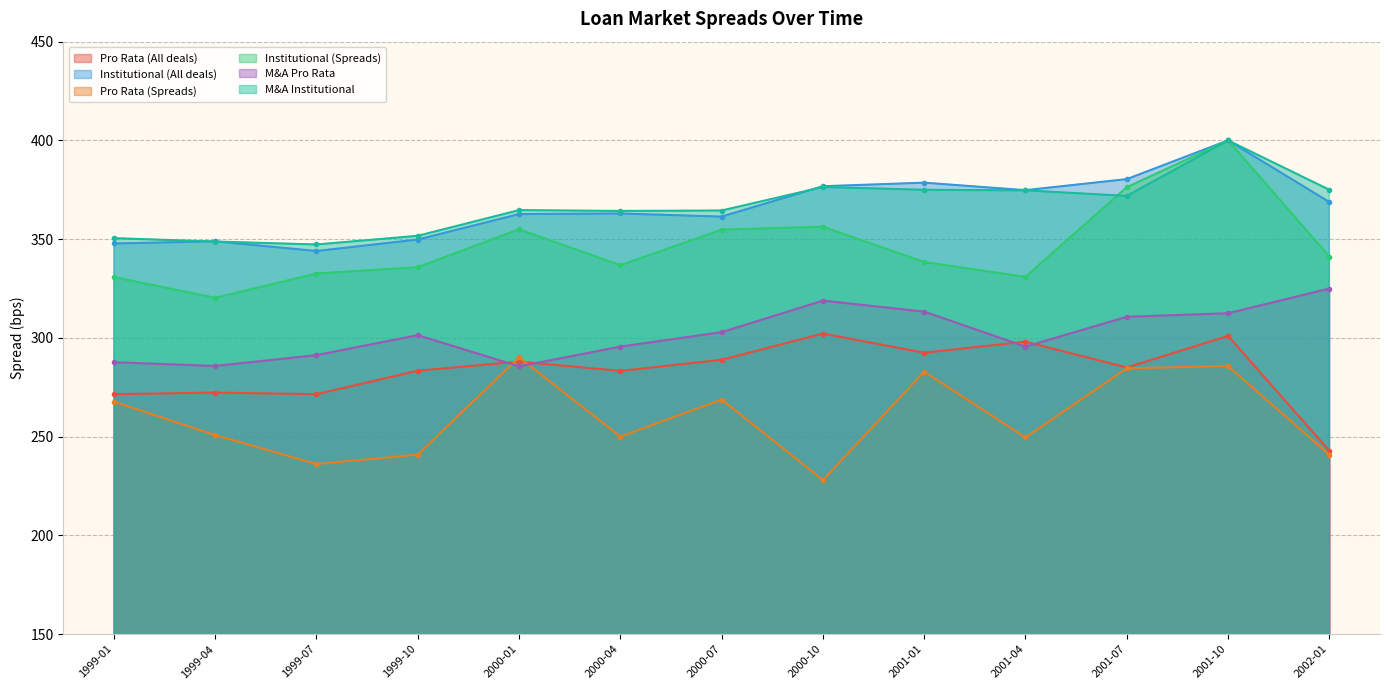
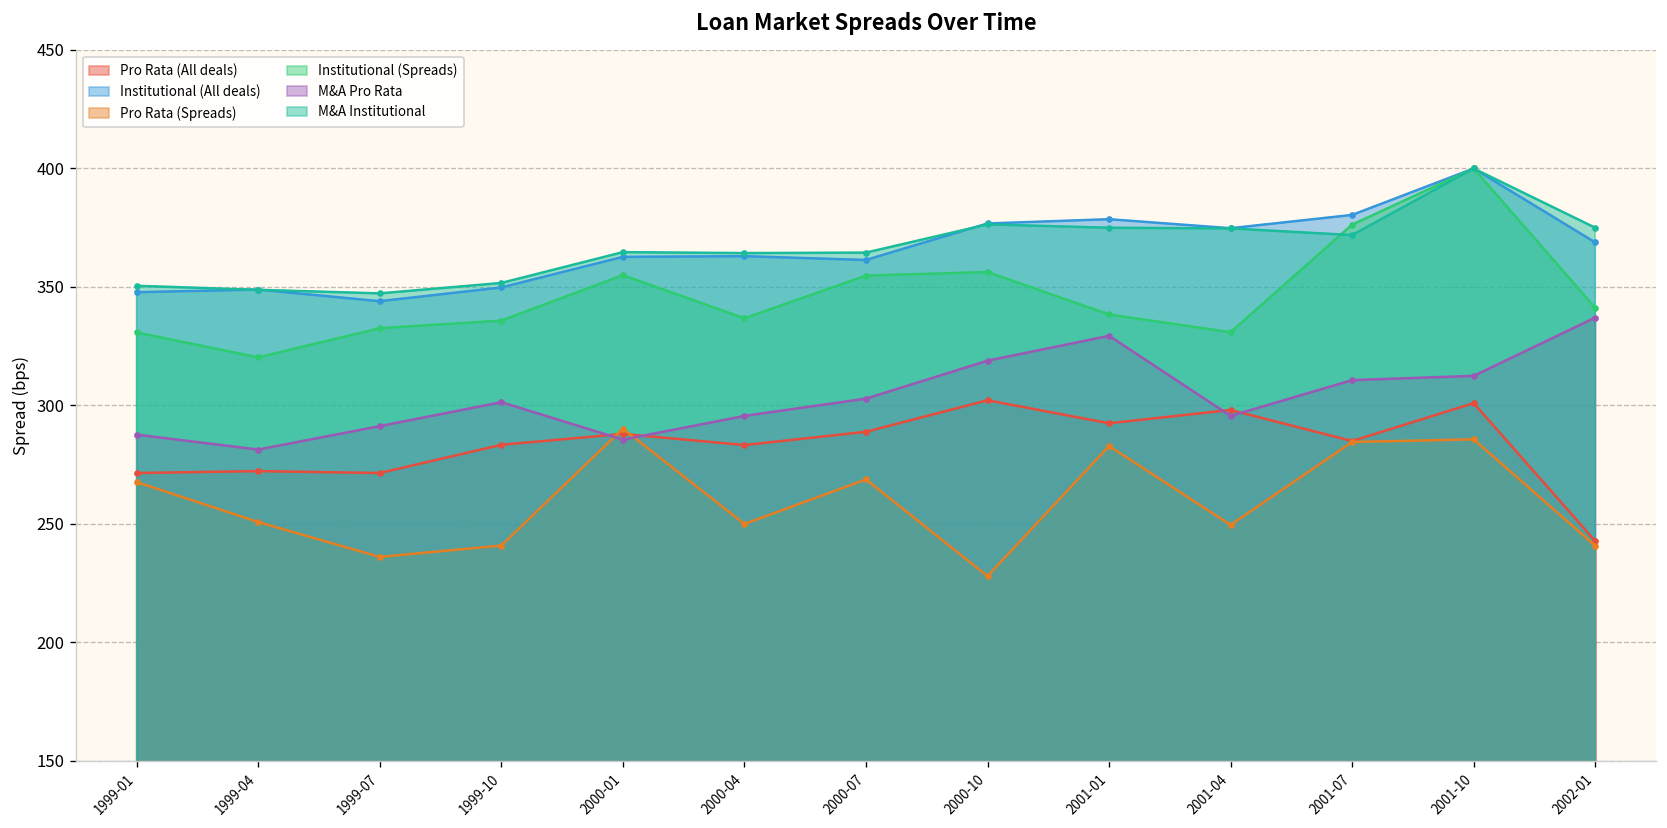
  {
    "M&A Pro Rata": {
      "1999-01": 288,
-     "1999-04": 286,
+     "1999-04": 281,
      "1999-07": 291,
      "1999-10": 301,
      "2000-01": 286,
      "2000-04": 296,
      "2000-07": 303,
      "2000-10": 319,
-     "2001-01": 313,
+     "2001-01": 329,
      "2001-04": 296,
      "2001-07": 311,
      "2001-10": 313,
-     "2002-01": 325
+     "2002-01": 337
    }
  }
